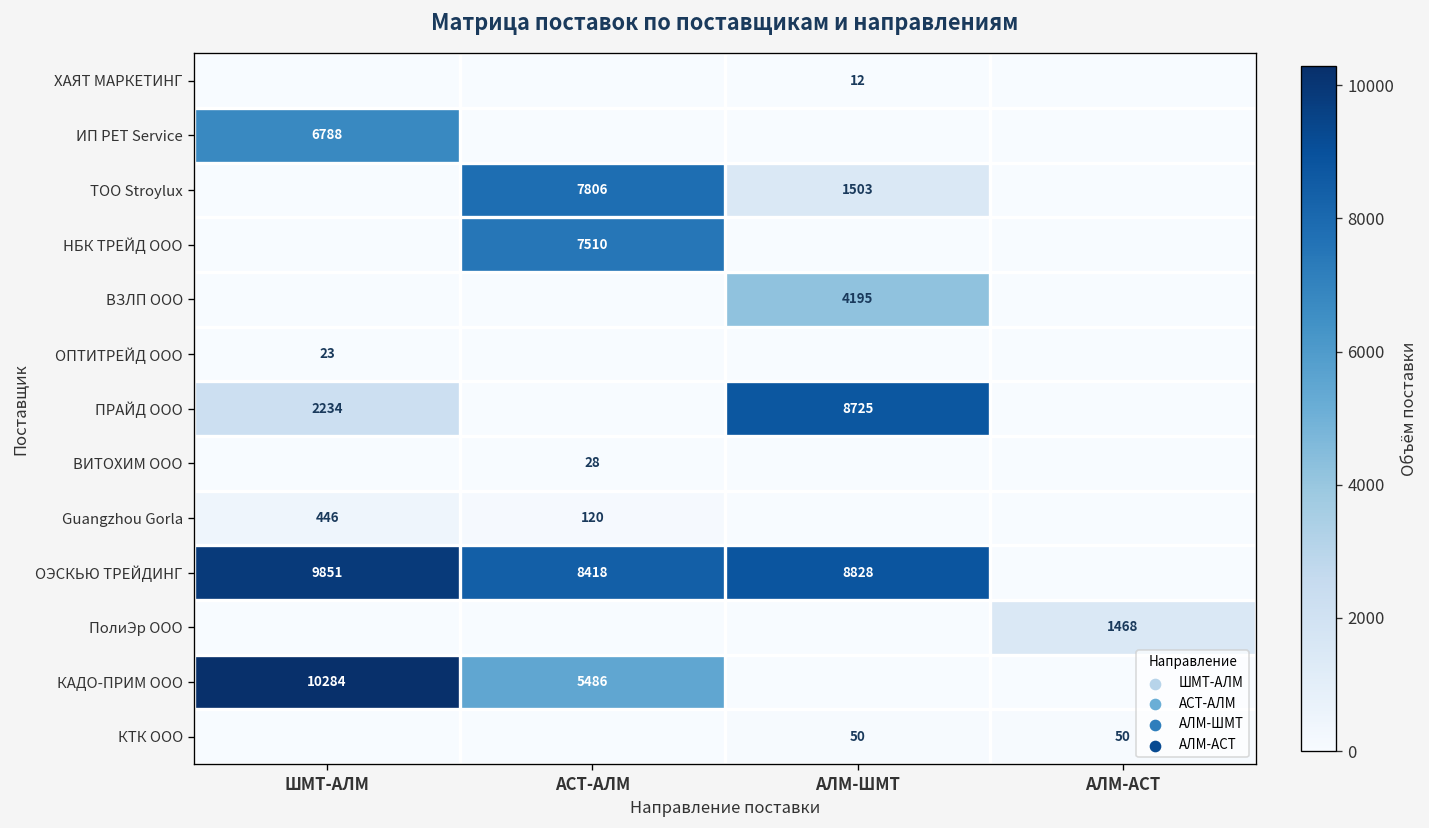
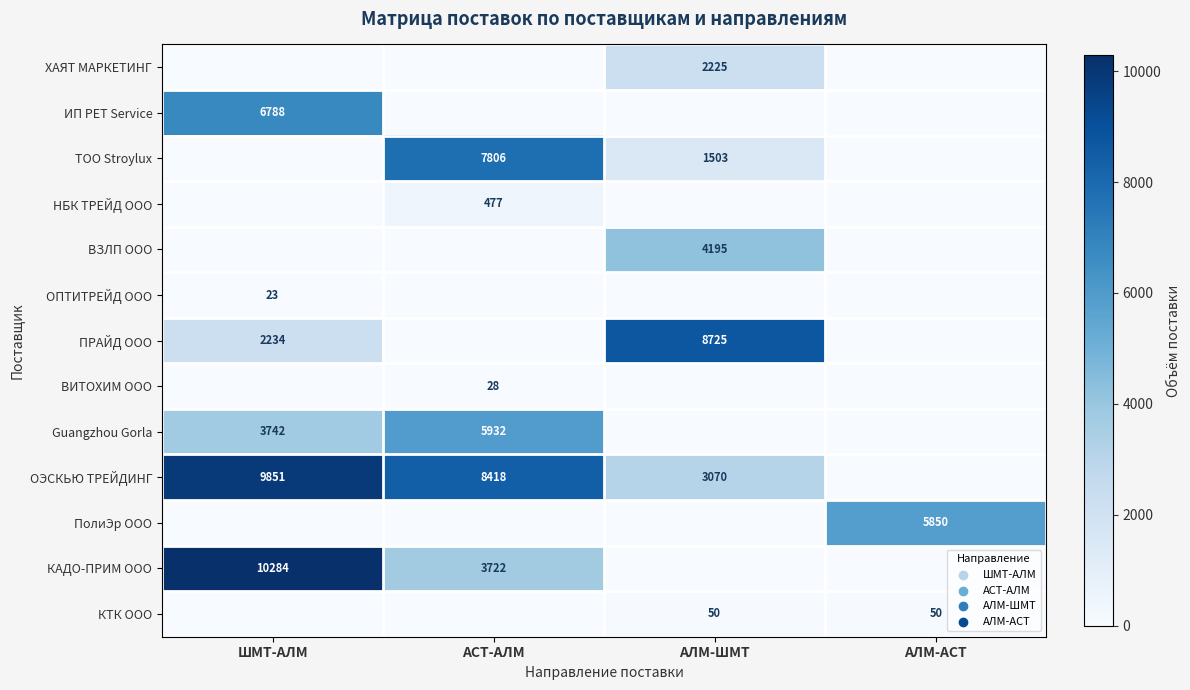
  {
    "ХАЯТ МАРКЕТИНГ": {
-     "АЛМ-ШМТ": 12
+     "АЛМ-ШМТ": 2225
    },
    "ИП PET Service": {
      "ШМТ-АЛМ": 6788
    },
    "ТОО Stroylux": {
      "АСТ-АЛМ": 7806,
      "АЛМ-ШМТ": 1503
    },
    "НБК ТРЕЙД ООО": {
-     "АСТ-АЛМ": 7510
+     "АСТ-АЛМ": 477
    },
    "ВЗЛП ООО": {
      "АЛМ-ШМТ": 4195
    },
    "ОПТИТРЕЙД ООО": {
      "ШМТ-АЛМ": 23
    },
    "ПРАЙД ООО": {
      "ШМТ-АЛМ": 2234,
      "АЛМ-ШМТ": 8725
    },
    "ВИТОХИМ ООО": {
      "АСТ-АЛМ": 28
    },
    "Guangzhou Gorla": {
-     "ШМТ-АЛМ": 446,
-     "АСТ-АЛМ": 120
+     "ШМТ-АЛМ": 3742,
+     "АСТ-АЛМ": 5932
    },
    "ОЭСКЬЮ ТРЕЙДИНГ": {
      "ШМТ-АЛМ": 9851,
      "АСТ-АЛМ": 8418,
-     "АЛМ-ШМТ": 8828
+     "АЛМ-ШМТ": 3070
    },
    "ПолиЭр ООО": {
-     "АЛМ-АСТ": 1468
+     "АЛМ-АСТ": 5850
    },
    "КАДО-ПРИМ ООО": {
      "ШМТ-АЛМ": 10284,
-     "АСТ-АЛМ": 5486
+     "АСТ-АЛМ": 3722
    },
    "КТК ООО": {
      "АЛМ-ШМТ": 50,
      "АЛМ-АСТ": 50
    }
  }
